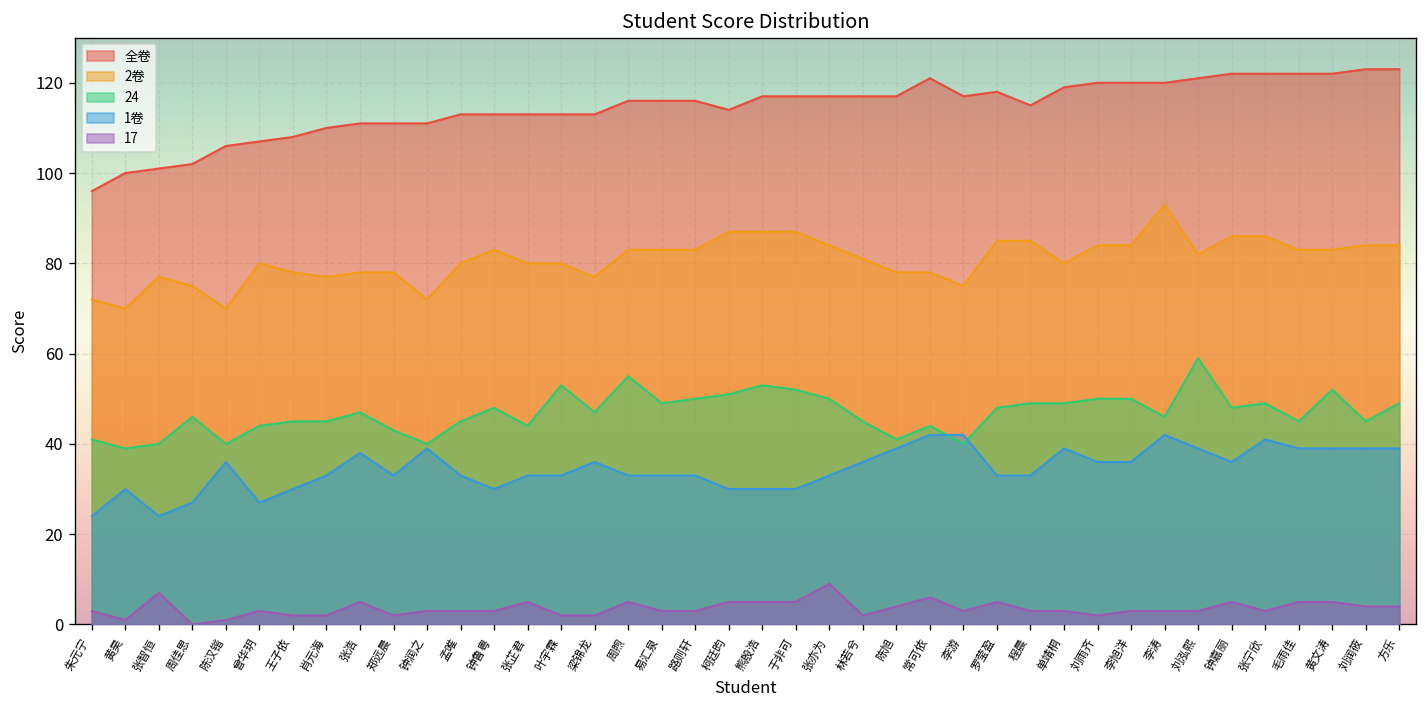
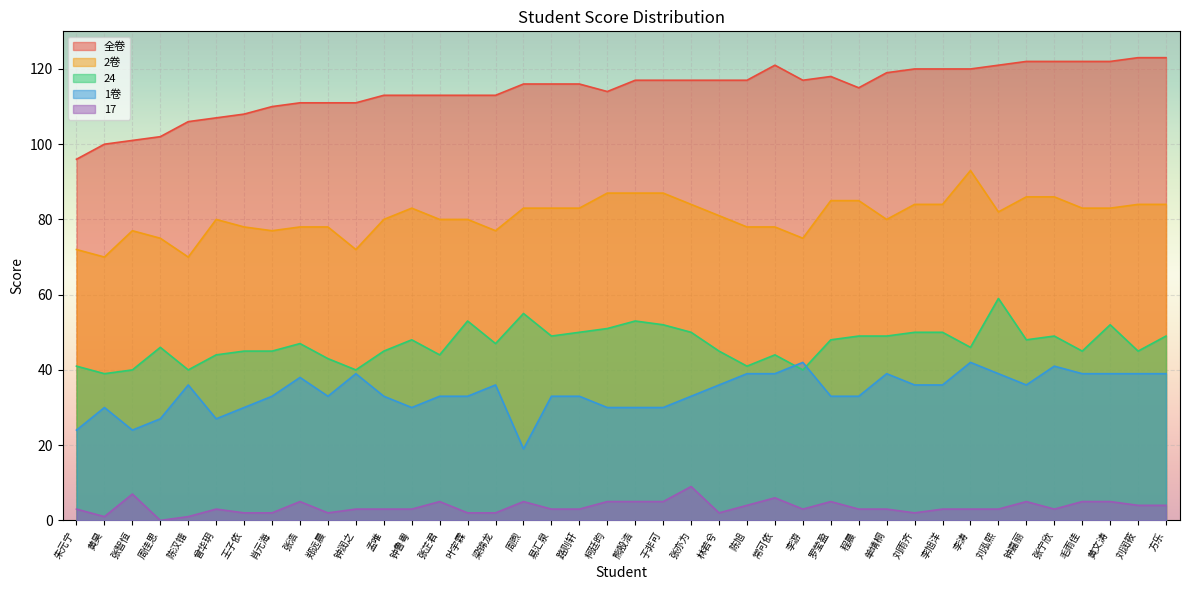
  {
    "全卷": {
      "朱元宁": 96,
      "黄昊": 100,
      "张智恒": 101,
      "周佳思": 102,
      "陈汉锴": 106,
      "曾华玥": 107,
      "王子依": 108,
      "肖元海": 110,
      "张浩": 111,
      "郑远晨": 111,
      "钟润之": 111,
      "孟唯": 113,
      "钟鲁粤": 113,
      "张芷君": 113,
      "叶宇霖": 113,
      "梁锦龙": 113,
      "周煦": 116,
      "易汇泉": 116,
      "路则轩": 116,
      "柯廷昀": 114,
      "熊殷浩": 117,
      "于非可": 117,
      "张亦为": 117,
      "林若兮": 117,
      "陈旭": 117,
      "常可依": 121,
      "李游": 117,
      "罗莹盈": 118,
      "程晨": 115,
      "单靖桐": 119,
      "刘雨齐": 120,
      "李旭洋": 120,
      "李涛": 120,
      "刘泓熙": 121,
      "钟嘉丽": 122,
      "张宁欣": 122,
      "毛雨佳": 122,
      "黄文涛": 122,
      "刘润筱": 123,
      "方乐": 123
    },
    "2卷": {
      "朱元宁": 72,
      "黄昊": 70,
      "张智恒": 77,
      "周佳思": 75,
      "陈汉锴": 70,
      "曾华玥": 80,
      "王子依": 78,
      "肖元海": 77,
      "张浩": 78,
      "郑远晨": 78,
      "钟润之": 72,
      "孟唯": 80,
      "钟鲁粤": 83,
      "张芷君": 80,
      "叶宇霖": 80,
      "梁锦龙": 77,
      "周煦": 83,
      "易汇泉": 83,
      "路则轩": 83,
      "柯廷昀": 87,
      "熊殷浩": 87,
      "于非可": 87,
      "张亦为": 84,
      "林若兮": 81,
      "陈旭": 78,
      "常可依": 78,
      "李游": 75,
      "罗莹盈": 85,
      "程晨": 85,
      "单靖桐": 80,
      "刘雨齐": 84,
      "李旭洋": 84,
      "李涛": 93,
      "刘泓熙": 82,
      "钟嘉丽": 86,
      "张宁欣": 86,
      "毛雨佳": 83,
      "黄文涛": 83,
      "刘润筱": 84,
      "方乐": 84
    },
    "24": {
      "朱元宁": 41,
      "黄昊": 39,
      "张智恒": 40,
      "周佳思": 46,
      "陈汉锴": 40,
      "曾华玥": 44,
      "王子依": 45,
      "肖元海": 45,
      "张浩": 47,
      "郑远晨": 43,
      "钟润之": 40,
      "孟唯": 45,
      "钟鲁粤": 48,
      "张芷君": 44,
      "叶宇霖": 53,
      "梁锦龙": 47,
      "周煦": 55,
      "易汇泉": 49,
      "路则轩": 50,
      "柯廷昀": 51,
      "熊殷浩": 53,
      "于非可": 52,
      "张亦为": 50,
      "林若兮": 45,
      "陈旭": 41,
      "常可依": 44,
      "李游": 40,
      "罗莹盈": 48,
      "程晨": 49,
      "单靖桐": 49,
      "刘雨齐": 50,
      "李旭洋": 50,
      "李涛": 46,
      "刘泓熙": 59,
      "钟嘉丽": 48,
      "张宁欣": 49,
      "毛雨佳": 45,
      "黄文涛": 52,
      "刘润筱": 45,
      "方乐": 49
    },
    "1卷": {
      "朱元宁": 24,
      "黄昊": 30,
      "张智恒": 24,
      "周佳思": 27,
      "陈汉锴": 36,
      "曾华玥": 27,
      "王子依": 30,
      "肖元海": 33,
      "张浩": 38,
      "郑远晨": 33,
      "钟润之": 39,
      "孟唯": 33,
      "钟鲁粤": 30,
      "张芷君": 33,
      "叶宇霖": 33,
      "梁锦龙": 36,
-     "周煦": 33,
+     "周煦": 19,
      "易汇泉": 33,
      "路则轩": 33,
      "柯廷昀": 30,
      "熊殷浩": 30,
      "于非可": 30,
      "张亦为": 33,
      "林若兮": 36,
      "陈旭": 39,
-     "常可依": 42,
+     "常可依": 39,
      "李游": 42,
      "罗莹盈": 33,
      "程晨": 33,
      "单靖桐": 39,
      "刘雨齐": 36,
      "李旭洋": 36,
      "李涛": 42,
      "刘泓熙": 39,
      "钟嘉丽": 36,
      "张宁欣": 41,
      "毛雨佳": 39,
      "黄文涛": 39,
      "刘润筱": 39,
      "方乐": 39
    },
    "17": {
      "朱元宁": 3,
      "黄昊": 1,
      "张智恒": 7,
      "周佳思": 0,
      "陈汉锴": 1,
      "曾华玥": 3,
      "王子依": 2,
      "肖元海": 2,
      "张浩": 5,
      "郑远晨": 2,
      "钟润之": 3,
      "孟唯": 3,
      "钟鲁粤": 3,
      "张芷君": 5,
      "叶宇霖": 2,
      "梁锦龙": 2,
      "周煦": 5,
      "易汇泉": 3,
      "路则轩": 3,
      "柯廷昀": 5,
      "熊殷浩": 5,
      "于非可": 5,
      "张亦为": 9,
      "林若兮": 2,
      "陈旭": 4,
      "常可依": 6,
      "李游": 3,
      "罗莹盈": 5,
      "程晨": 3,
      "单靖桐": 3,
      "刘雨齐": 2,
      "李旭洋": 3,
      "李涛": 3,
      "刘泓熙": 3,
      "钟嘉丽": 5,
      "张宁欣": 3,
      "毛雨佳": 5,
      "黄文涛": 5,
      "刘润筱": 4,
      "方乐": 4
    }
  }
